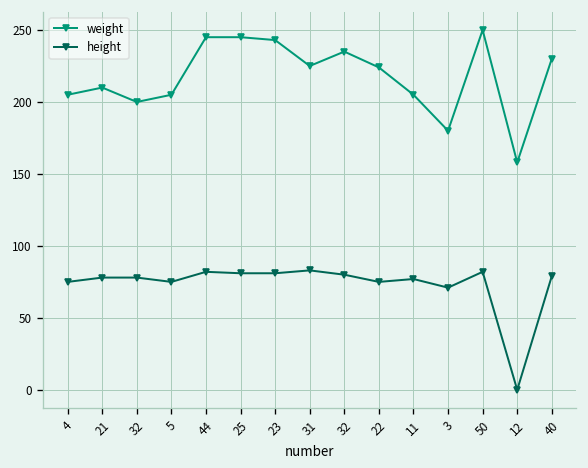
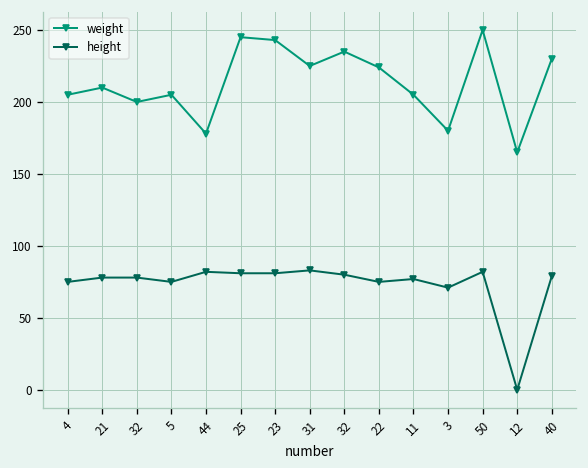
  {
    "weight": {
      "4": 205,
      "21": 210,
      "5": 205,
-     "44": 245,
+     "44": 178,
      "25": 245,
      "23": 243,
      "31": 225,
      "22": 224,
      "11": 205,
      "3": 180,
      "50": 250,
-     "12": 158,
+     "12": 165,
      "40": 230
    },
    "height": {
      "4": 75,
      "21": 78,
      "5": 75,
      "44": 82,
      "25": 81,
      "23": 81,
      "31": 83,
      "22": 75,
      "11": 77,
      "3": 71,
      "50": 82,
      "12": 0,
      "40": 79
    }
  }
